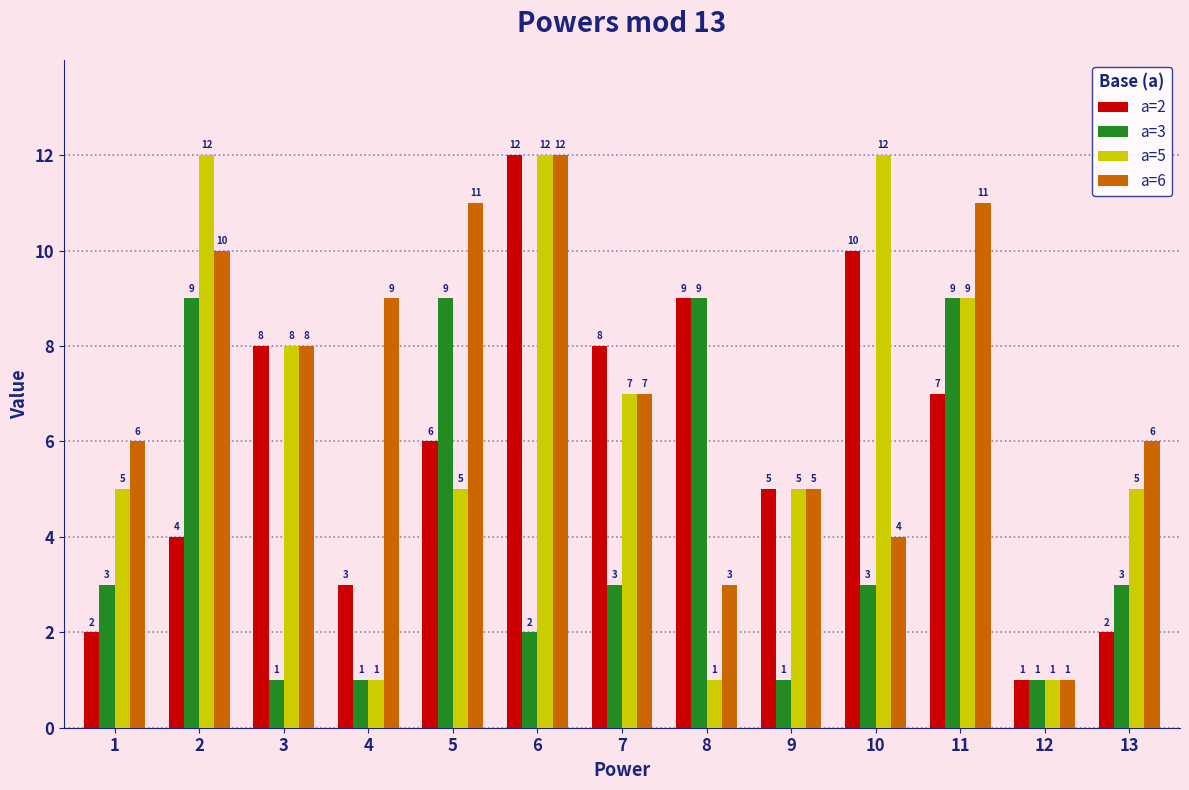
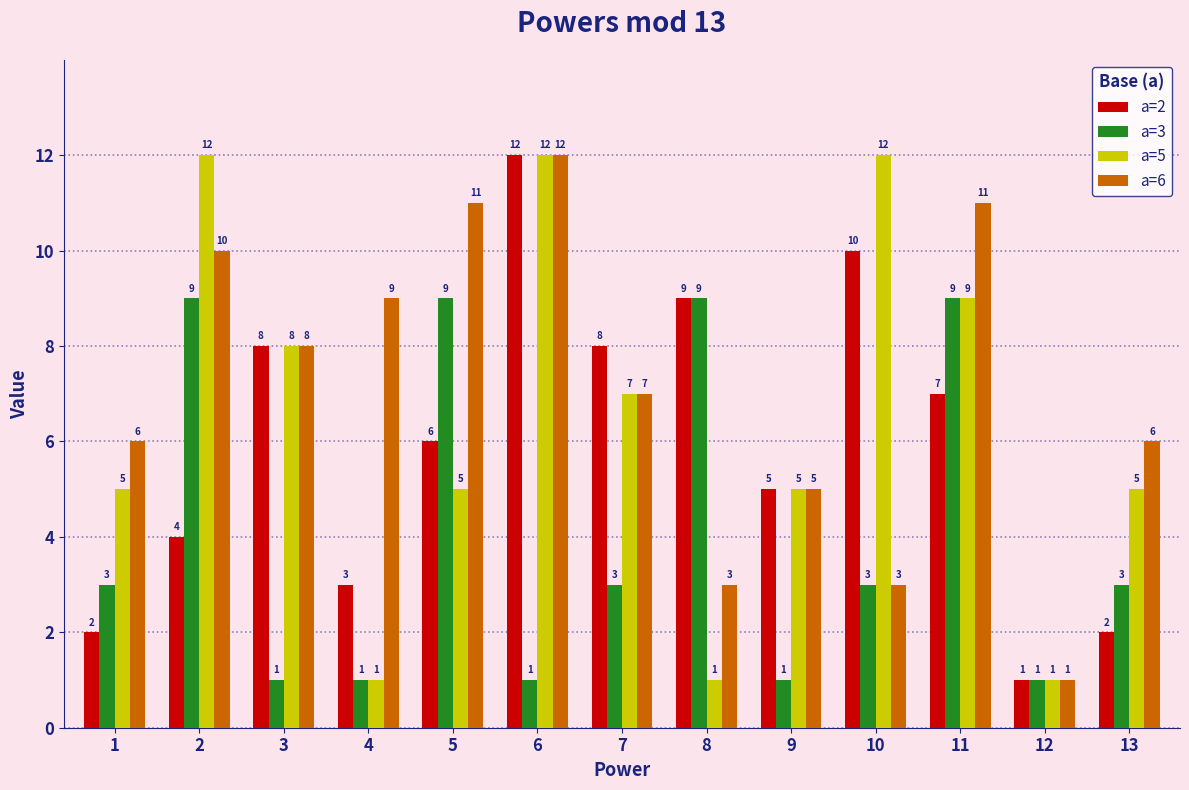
  {
    "a=2": {
      "1": 2,
      "2": 4,
      "3": 8,
      "4": 3,
      "5": 6,
      "6": 12,
      "7": 8,
      "8": 9,
      "9": 5,
      "10": 10,
      "11": 7,
      "12": 1,
      "13": 2
    },
    "a=3": {
      "1": 3,
      "2": 9,
      "3": 1,
      "4": 1,
      "5": 9,
-     "6": 2,
+     "6": 1,
      "7": 3,
      "8": 9,
      "9": 1,
      "10": 3,
      "11": 9,
      "12": 1,
      "13": 3
    },
    "a=5": {
      "1": 5,
      "2": 12,
      "3": 8,
      "4": 1,
      "5": 5,
      "6": 12,
      "7": 7,
      "8": 1,
      "9": 5,
      "10": 12,
      "11": 9,
      "12": 1,
      "13": 5
    },
    "a=6": {
      "1": 6,
      "2": 10,
      "3": 8,
      "4": 9,
      "5": 11,
      "6": 12,
      "7": 7,
      "8": 3,
      "9": 5,
-     "10": 4,
+     "10": 3,
      "11": 11,
      "12": 1,
      "13": 6
    }
  }
